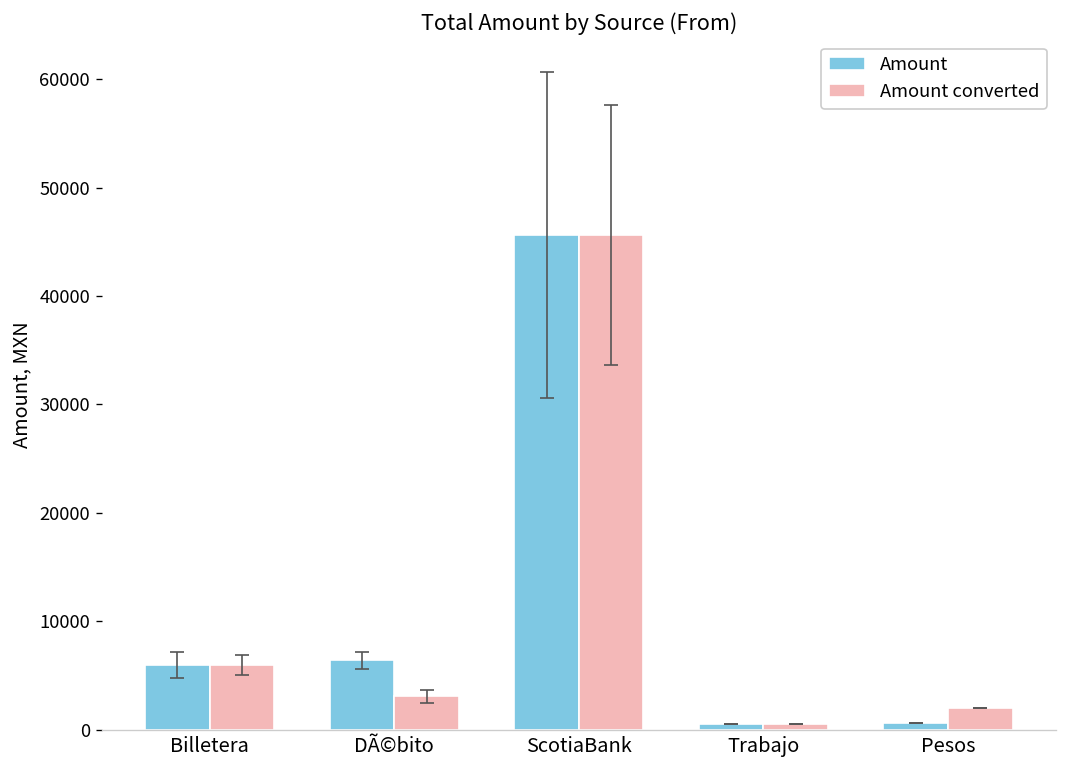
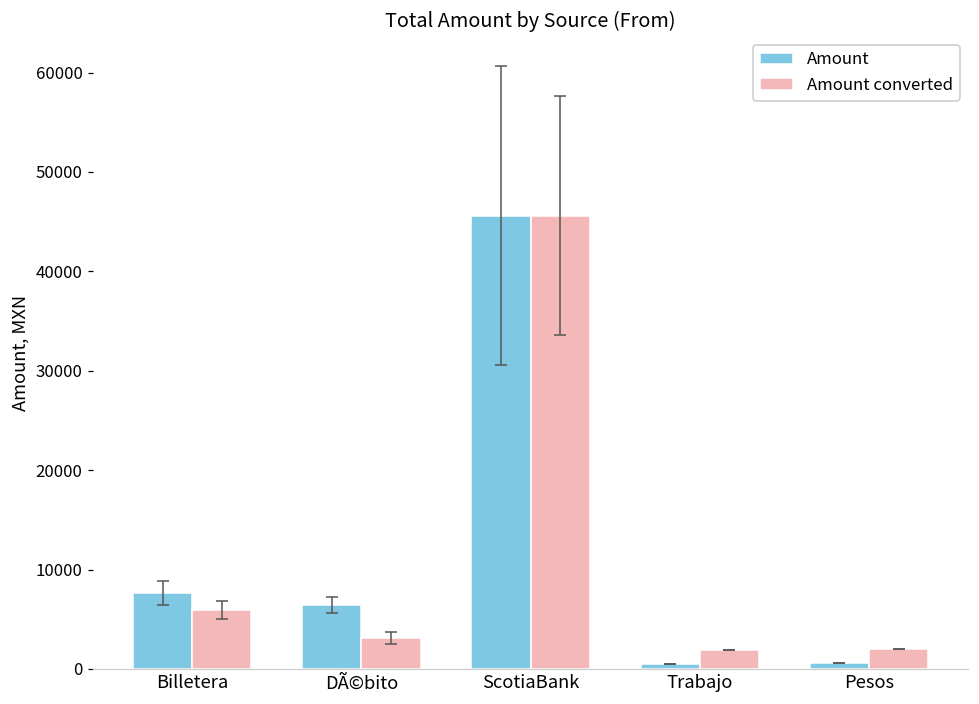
  {
    "Amount": {
-     "Billetera": 6000,
+     "Billetera": 8000,
      "DÃ©bito": 6000,
      "ScotiaBank": 46000,
      "Trabajo": 1000,
      "Pesos": 1000
    },
    "Amount converted": {
      "Billetera": 6000,
      "DÃ©bito": 3000,
      "ScotiaBank": 46000,
-     "Trabajo": 1000,
+     "Trabajo": 2000,
      "Pesos": 2000
    }
  }
